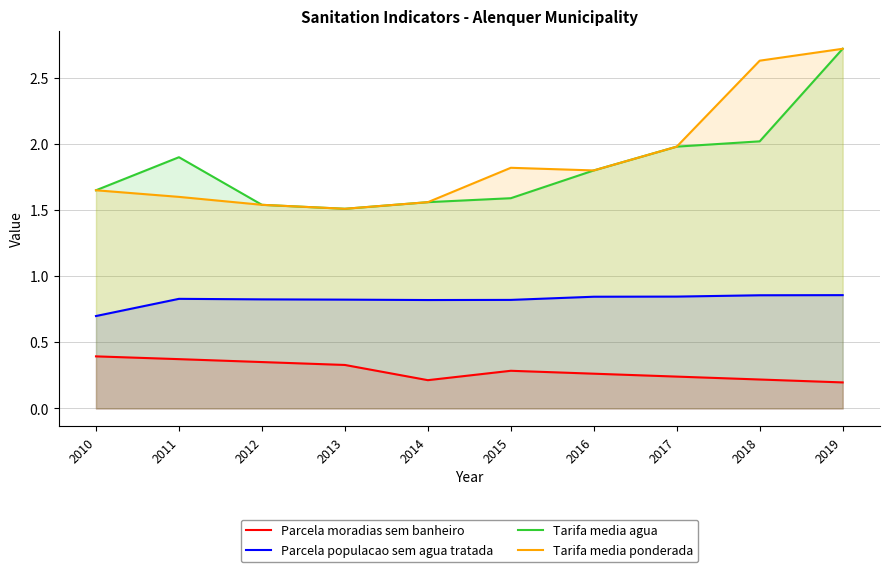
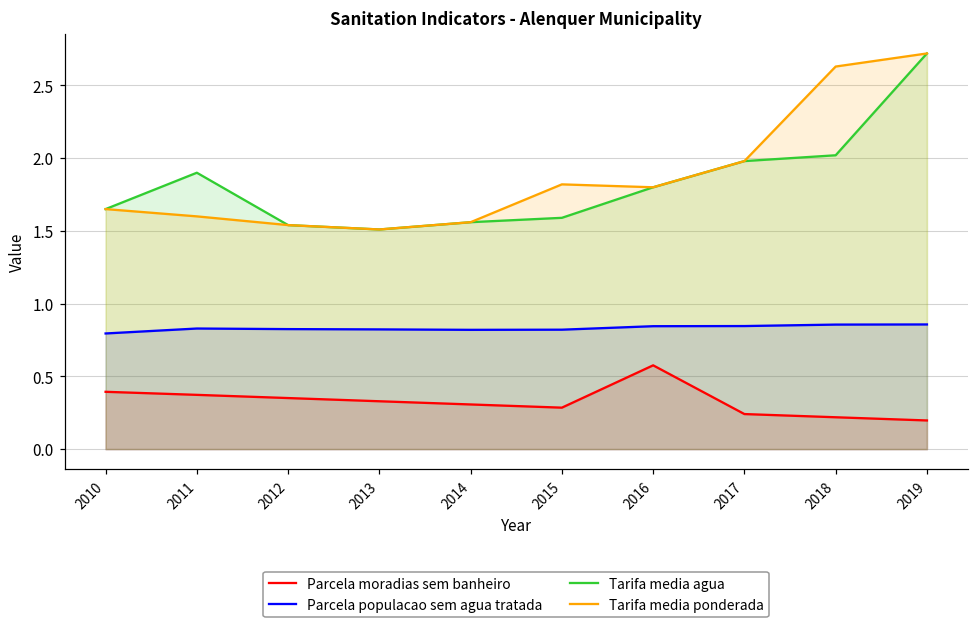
  {
    "Parcela moradias sem banheiro": {
      "2010": 0.39,
      "2011": 0.37,
      "2012": 0.35,
      "2013": 0.33,
-     "2014": 0.21,
+     "2014": 0.31,
      "2015": 0.29,
-     "2016": 0.26,
+     "2016": 0.58,
      "2017": 0.24,
      "2018": 0.22,
      "2019": 0.20
    },
    "Parcela populacao sem agua tratada": {
-     "2010": 0.70,
+     "2010": 0.80,
      "2011": 0.83,
      "2012": 0.83,
      "2013": 0.82,
      "2014": 0.82,
      "2015": 0.82,
      "2016": 0.85,
      "2017": 0.85,
      "2018": 0.86,
      "2019": 0.86
    },
    "Tarifa media agua": {
      "2011": 1.90,
      "2015": 1.59,
      "2018": 2.02
    },
    "Tarifa media ponderada": {
      "2011": 1.60,
      "2015": 1.82,
      "2018": 2.63
    }
  }
